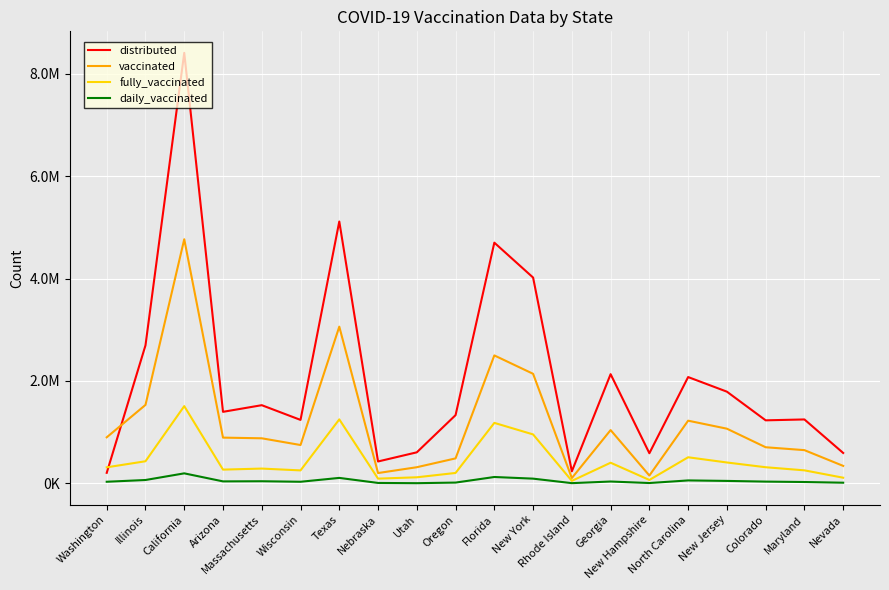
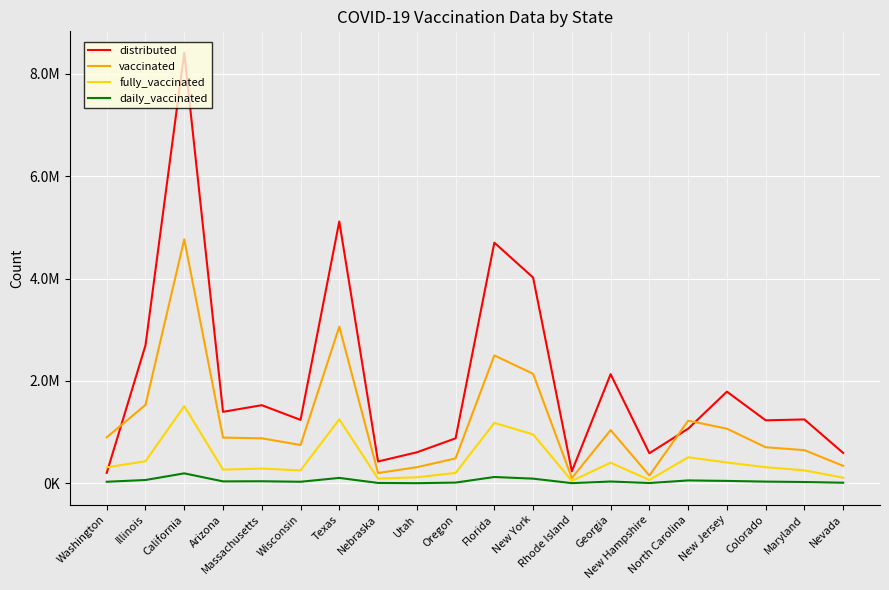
  {
    "distributed": {
      "Washington": 200000,
      "Illinois": 2700000,
      "Arizona": 1400000,
      "Massachusetts": 1500000,
      "Wisconsin": 1200000,
      "Texas": 5100000,
      "Nebraska": 400000,
      "Utah": 600000,
-     "Oregon": 1300000,
+     "Oregon": 900000,
      "Florida": 4700000,
      "New York": 4000000,
      "Rhode Island": 200000,
      "Georgia": 2100000,
      "New Hampshire": 600000,
-     "North Carolina": 2100000,
+     "North Carolina": 1100000,
      "New Jersey": 1800000,
      "Colorado": 1200000,
      "Maryland": 1200000,
      "Nevada": 600000
    },
    "daily_vaccinated": {
      "Washington": 0,
      "Illinois": 100000,
      "California": 200000,
      "Arizona": 0,
      "Massachusetts": 0,
      "Wisconsin": 0,
      "Texas": 100000,
      "Nebraska": 0,
      "Utah": 0,
      "Oregon": 0,
      "Florida": 100000,
      "New York": 100000,
      "Georgia": 0,
      "New Hampshire": 0,
      "North Carolina": 100000,
      "New Jersey": 0,
      "Colorado": 0,
      "Maryland": 0,
      "Nevada": 0
    }
  }
